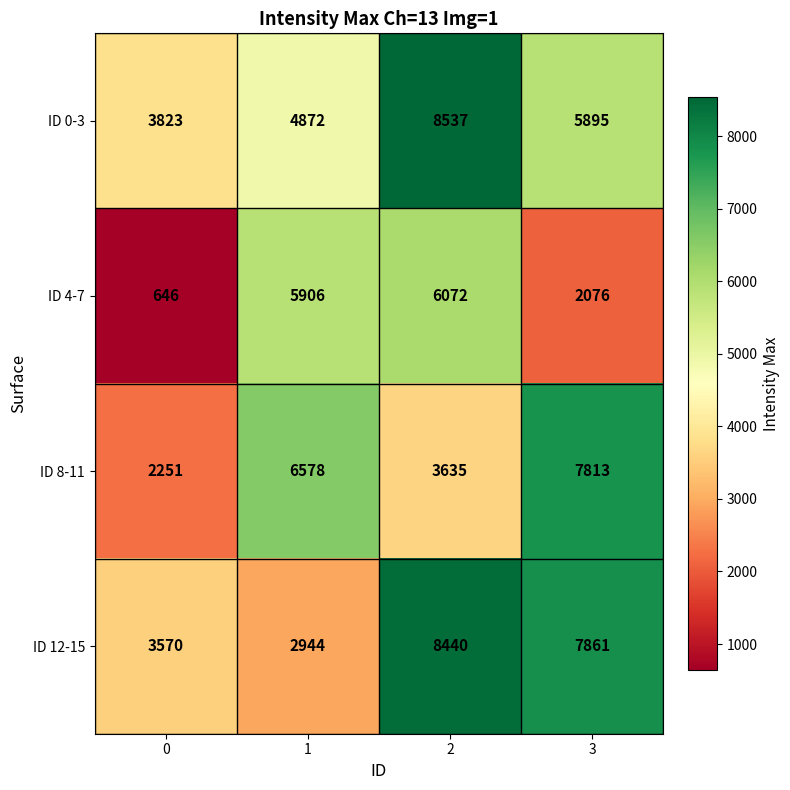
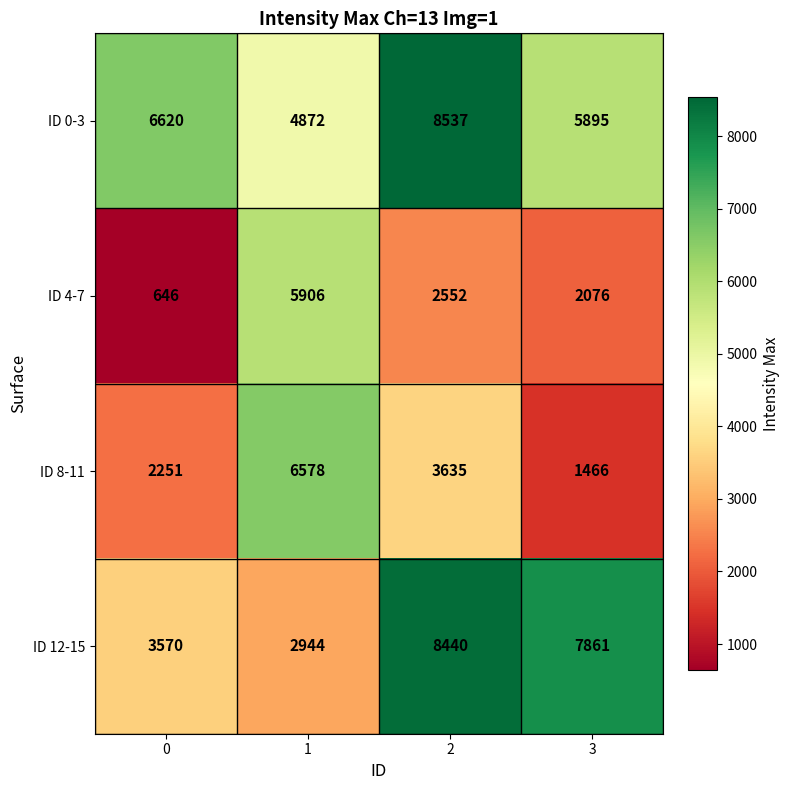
  {
    "ID 0-3": {
-     "0": 3823,
+     "0": 6620,
      "1": 4872,
      "2": 8537,
      "3": 5895
    },
    "ID 4-7": {
      "0": 646,
      "1": 5906,
-     "2": 6072,
+     "2": 2552,
      "3": 2076
    },
    "ID 8-11": {
      "0": 2251,
      "1": 6578,
      "2": 3635,
-     "3": 7813
+     "3": 1466
    },
    "ID 12-15": {
      "0": 3570,
      "1": 2944,
      "2": 8440,
      "3": 7861
    }
  }
